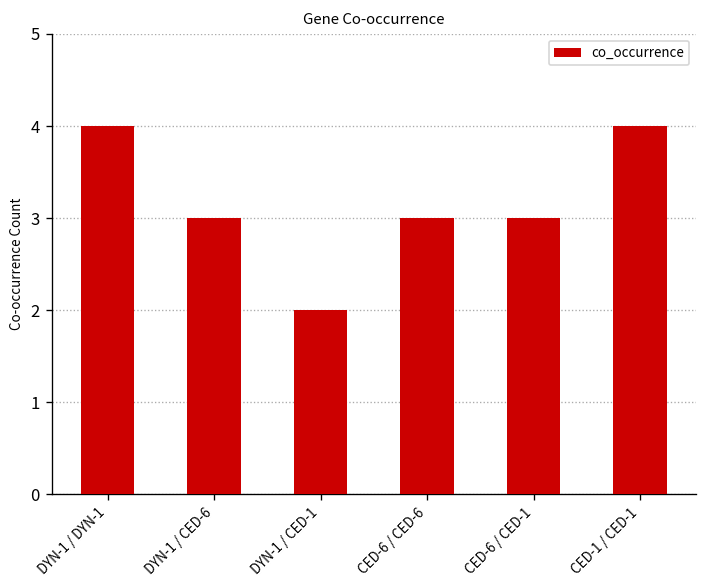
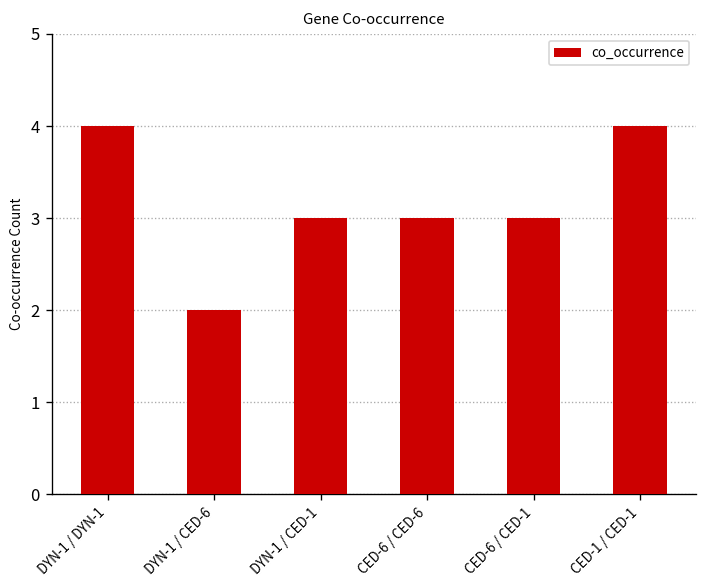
  {
    "DYN-1 / DYN-1": 4,
-   "DYN-1 / CED-6": 3,
-   "DYN-1 / CED-1": 2,
+   "DYN-1 / CED-6": 2,
+   "DYN-1 / CED-1": 3,
    "CED-6 / CED-6": 3,
    "CED-6 / CED-1": 3,
    "CED-1 / CED-1": 4
  }
